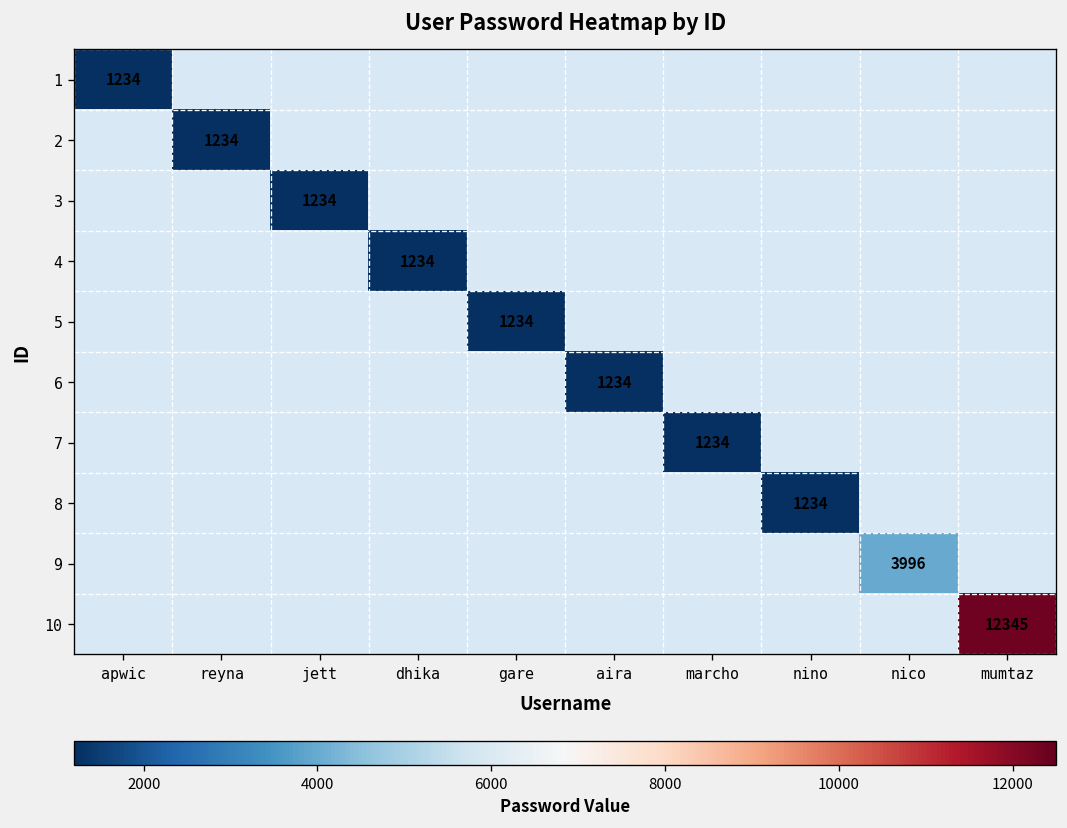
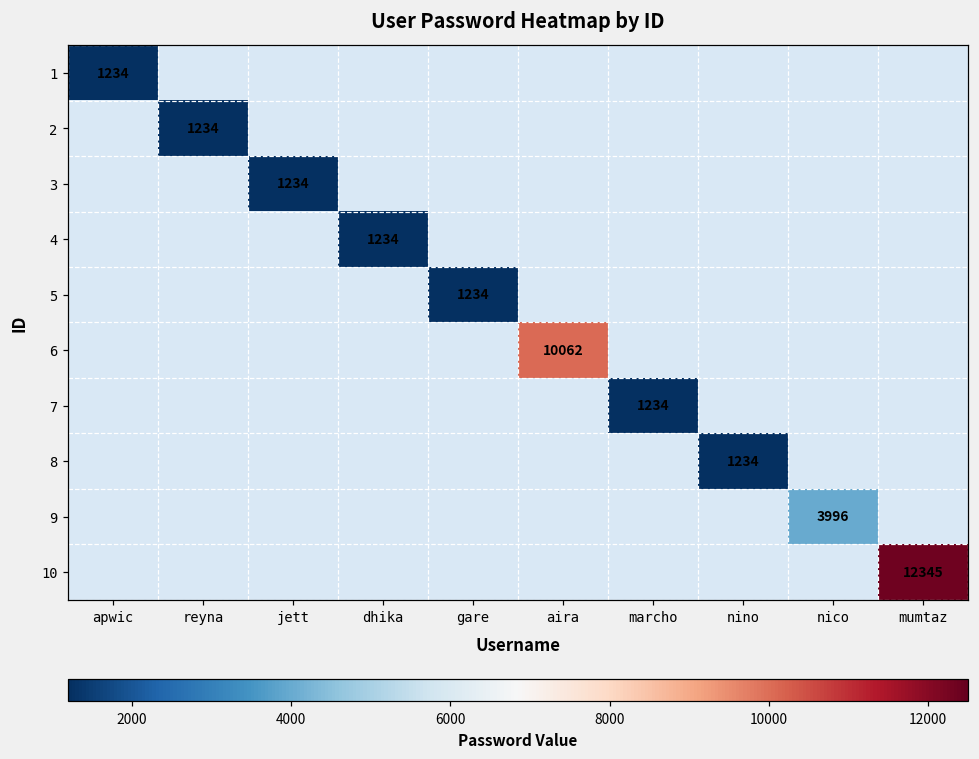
  {
    "1": {
      "apwic": 1234
    },
    "2": {
      "reyna": 1234
    },
    "3": {
      "jett": 1234
    },
    "4": {
      "dhika": 1234
    },
    "5": {
      "gare": 1234
    },
    "6": {
-     "aira": 1234
+     "aira": 10062
    },
    "7": {
      "marcho": 1234
    },
    "8": {
      "nino": 1234
    },
    "9": {
      "nico": 3996
    },
    "10": {
      "mumtaz": 12345
    }
  }
